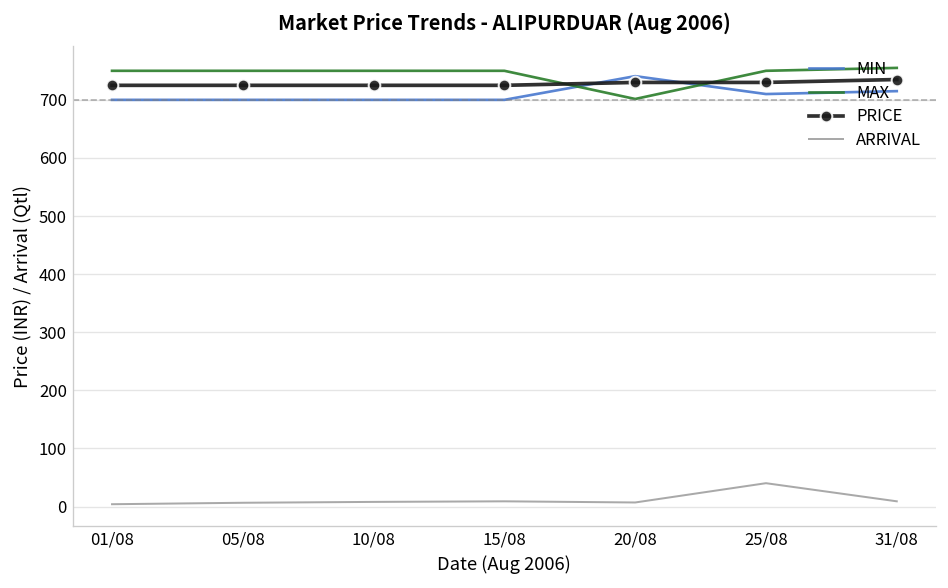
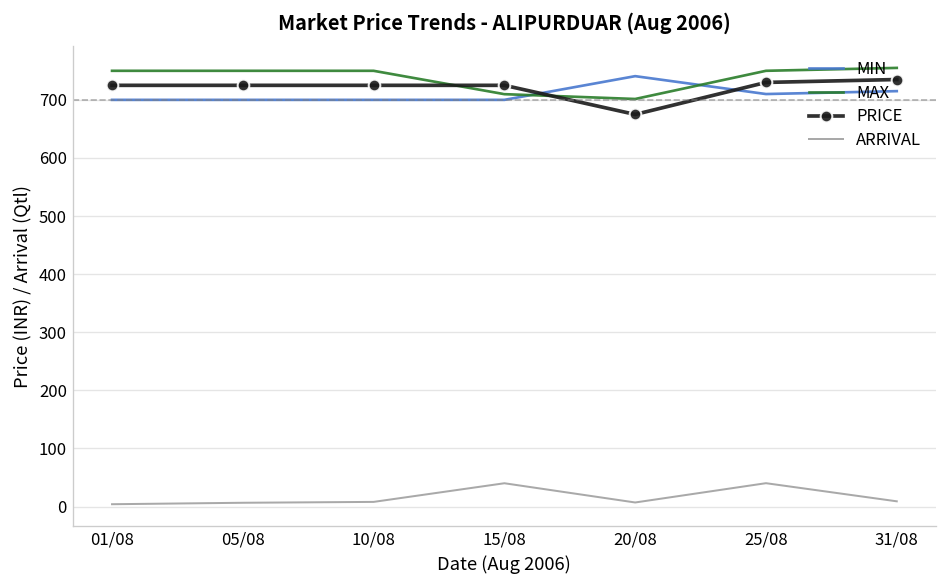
  {
    "MIN": {
      "01/08": 700,
      "05/08": 700,
      "10/08": 700,
      "15/08": 700,
      "20/08": 740,
      "25/08": 710,
      "31/08": 720
    },
    "MAX": {
      "01/08": 750,
      "05/08": 750,
      "10/08": 750,
-     "15/08": 750,
+     "15/08": 710,
      "20/08": 700,
      "25/08": 750,
      "31/08": 760
    },
    "PRICE": {
      "01/08": 730,
      "05/08": 730,
      "10/08": 730,
      "15/08": 730,
-     "20/08": 730,
+     "20/08": 670,
      "25/08": 730,
      "31/08": 740
    },
    "ARRIVAL": {
      "01/08": 0,
      "05/08": 10,
      "10/08": 10,
-     "15/08": 10,
+     "15/08": 40,
      "20/08": 10,
      "25/08": 40,
      "31/08": 10
    }
  }
